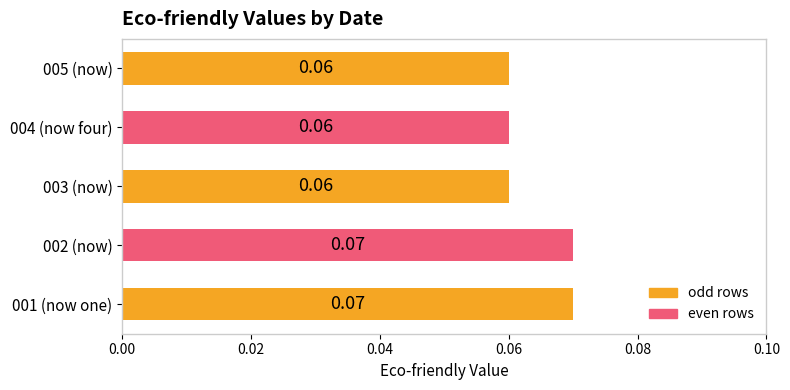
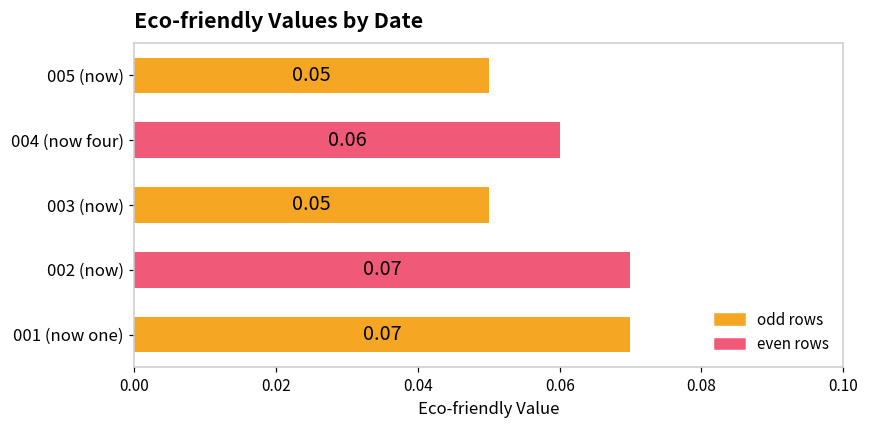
  {
-   "005 (now)": 0.06,
+   "005 (now)": 0.05,
    "004 (now four)": 0.06,
-   "003 (now)": 0.06,
+   "003 (now)": 0.05,
    "002 (now)": 0.07,
    "001 (now one)": 0.07
  }
